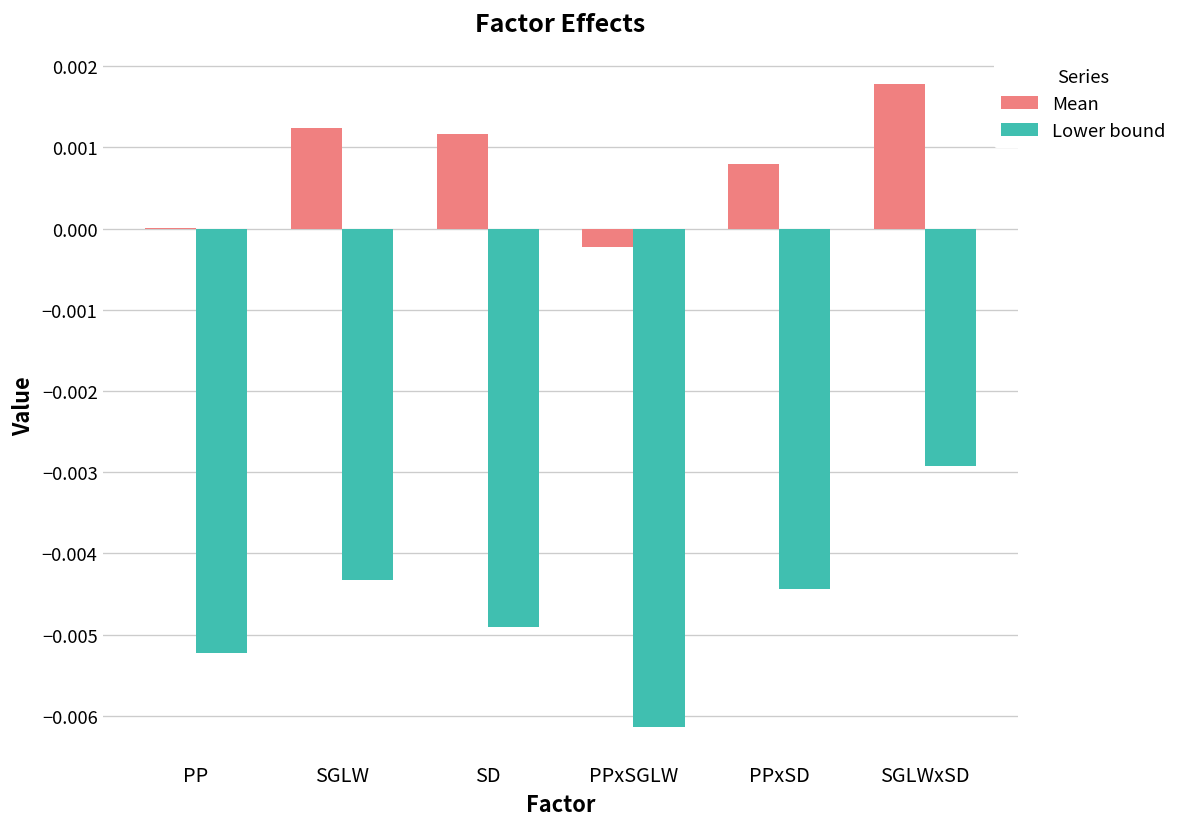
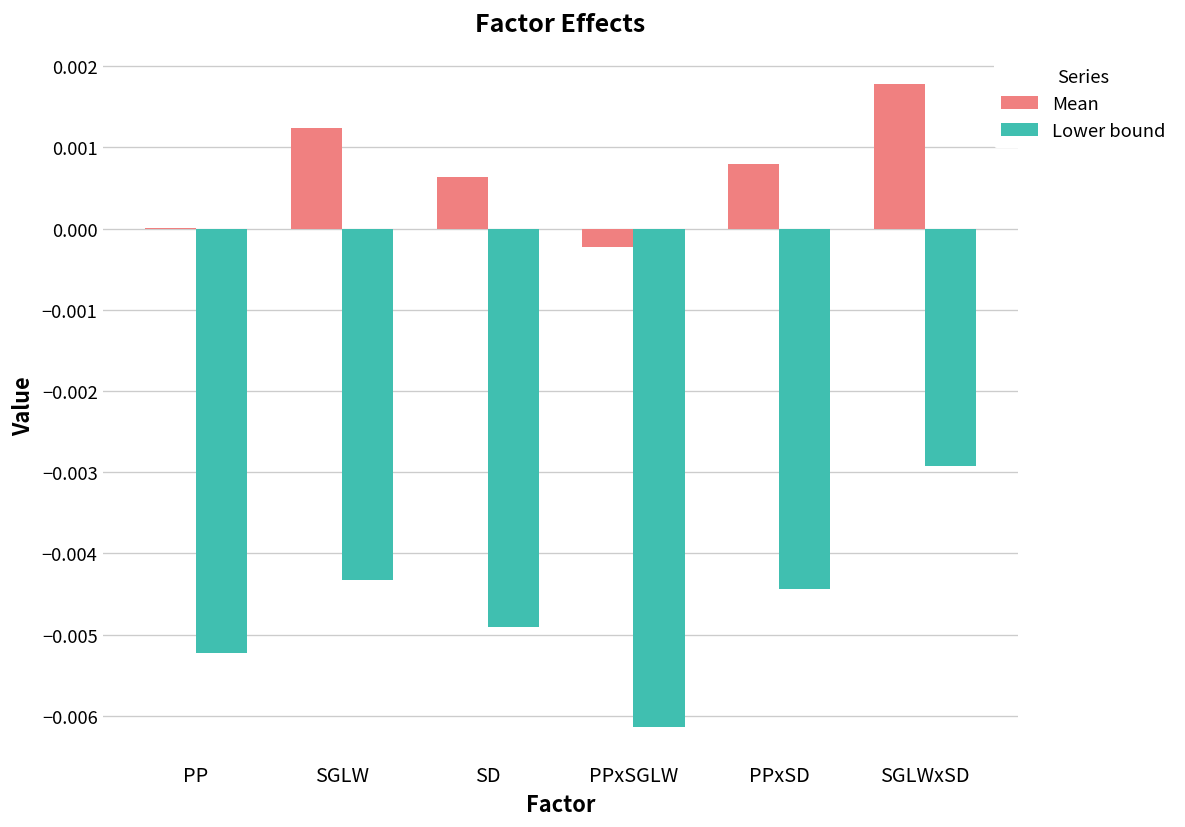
  {
    "Mean": {
      "SGLW": 0.0012,
-     "SD": 0.0012,
+     "SD": 0.0006,
      "PPxSGLW": -0.0002,
      "PPxSD": 0.0008,
      "SGLWxSD": 0.0018
    },
    "Lower bound": {
      "PP": -0.0052,
      "SGLW": -0.0043,
      "SD": -0.0049,
      "PPxSGLW": -0.0061,
      "PPxSD": -0.0044,
      "SGLWxSD": -0.0029
    }
  }
